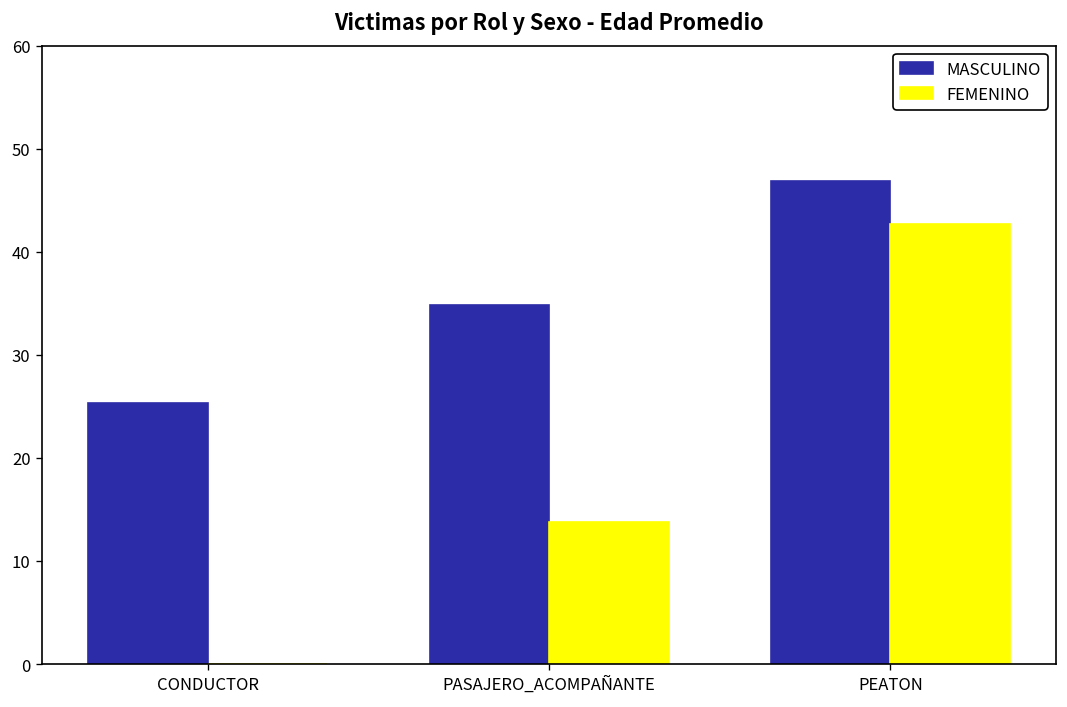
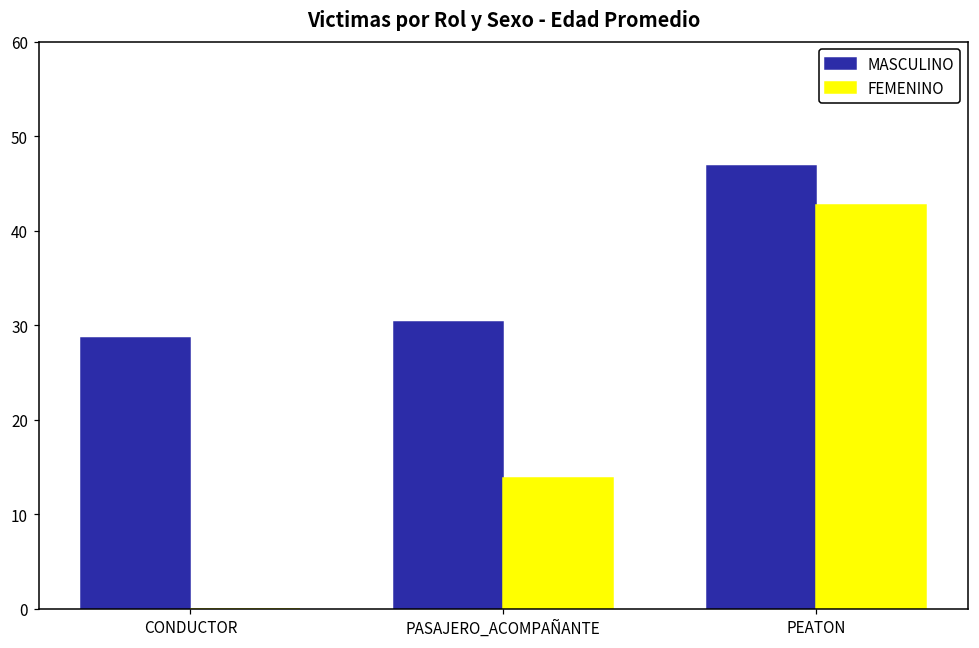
  {
    "MASCULINO": {
-     "CONDUCTOR": 25,
-     "PASAJERO_ACOMPAÑANTE": 35,
+     "CONDUCTOR": 29,
+     "PASAJERO_ACOMPAÑANTE": 30,
      "PEATON": 47
    },
    "FEMENINO": {
      "CONDUCTOR": 0,
      "PASAJERO_ACOMPAÑANTE": 14,
      "PEATON": 43
    }
  }
